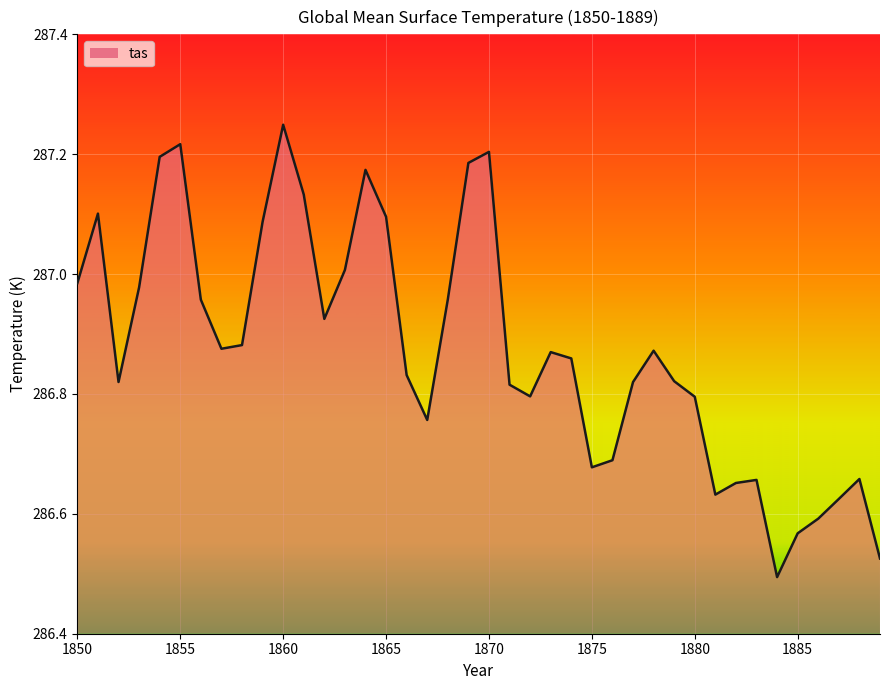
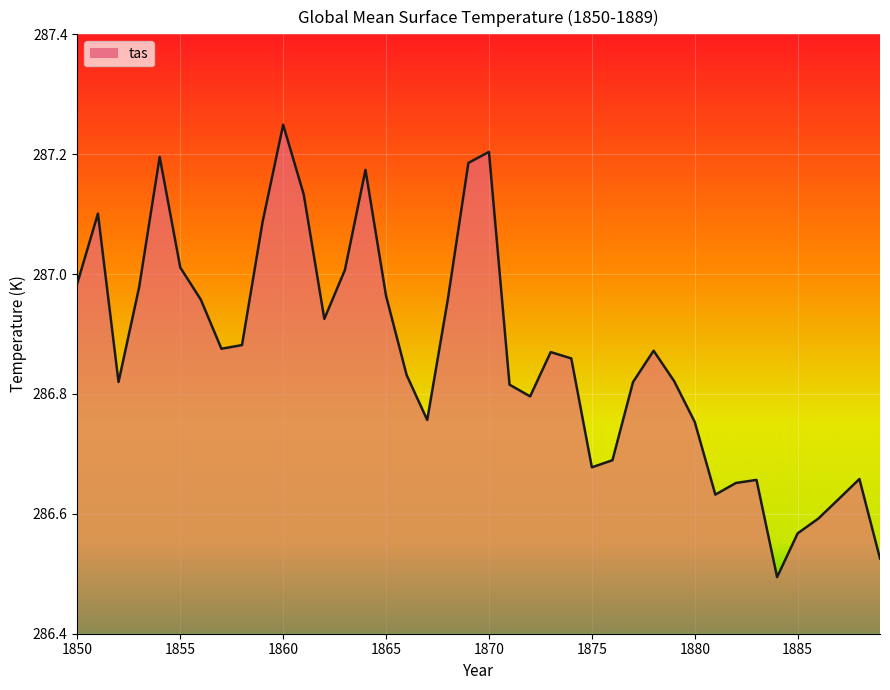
  {
    "1850": 286.98,
-   "1855": 287.22,
+   "1855": 287.01,
    "1860": 287.25,
-   "1865": 287.10,
+   "1865": 286.96,
    "1870": 287.20,
    "1875": 286.68,
-   "1880": 286.80,
+   "1880": 286.75,
    "1885": 286.57
  }
